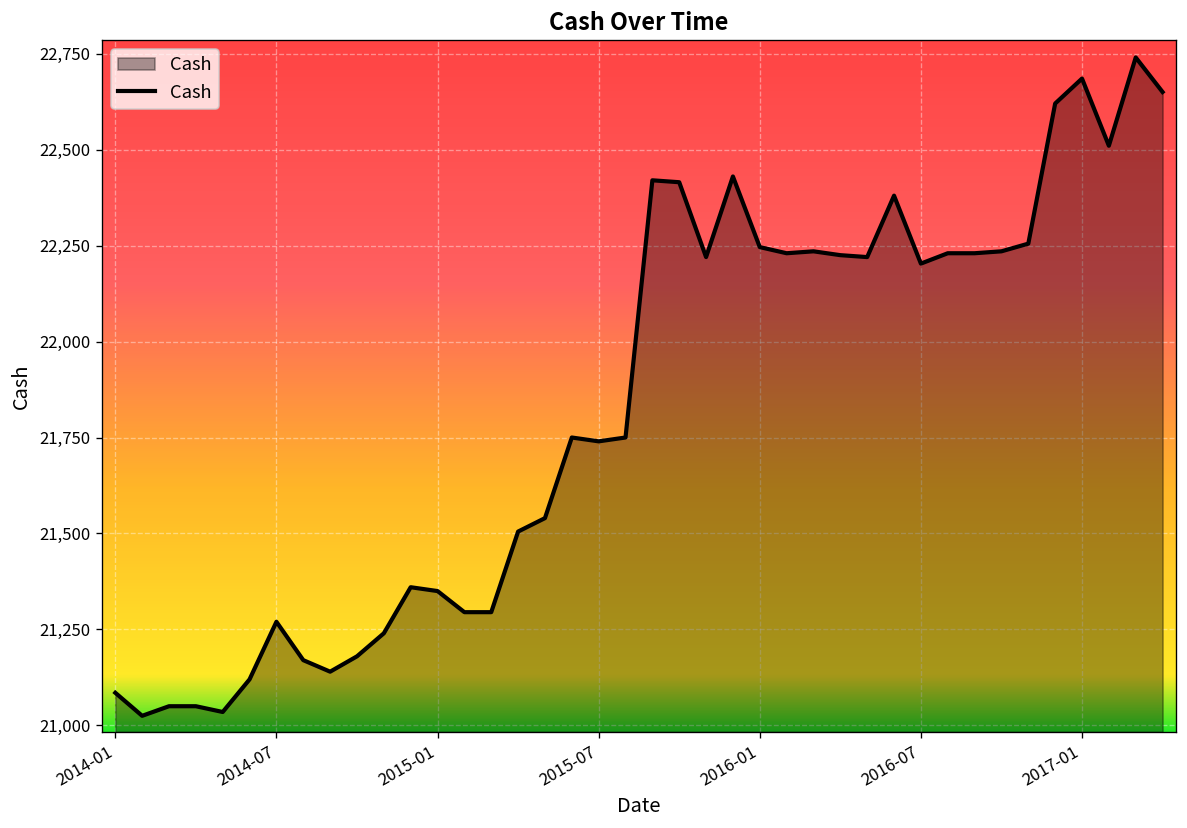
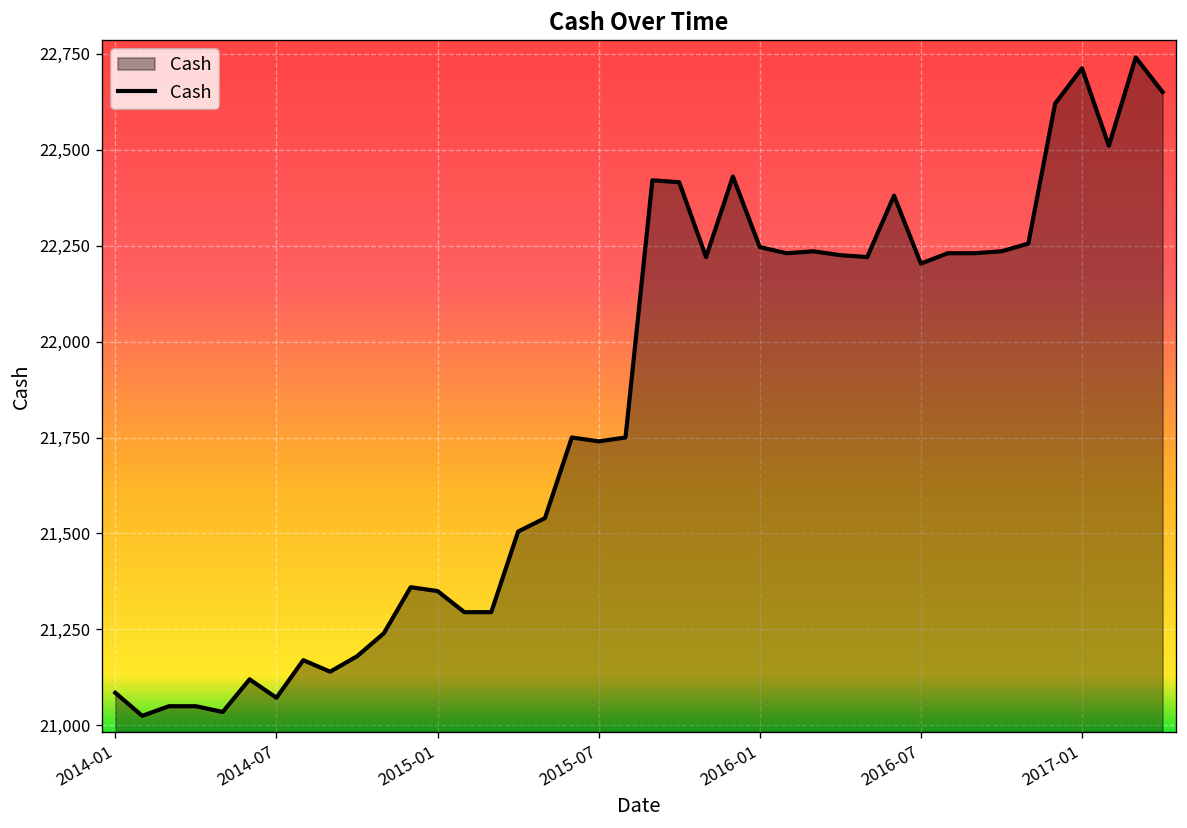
  {
    "2014-01": "21,090",
-   "2014-07": "21,270",
+   "2014-07": "21,070",
    "2015-01": "21,350",
    "2015-07": "21,740",
    "2016-01": "22,250",
    "2016-07": "22,200",
-   "2017-01": "22,690"
+   "2017-01": "22,710"
  }
